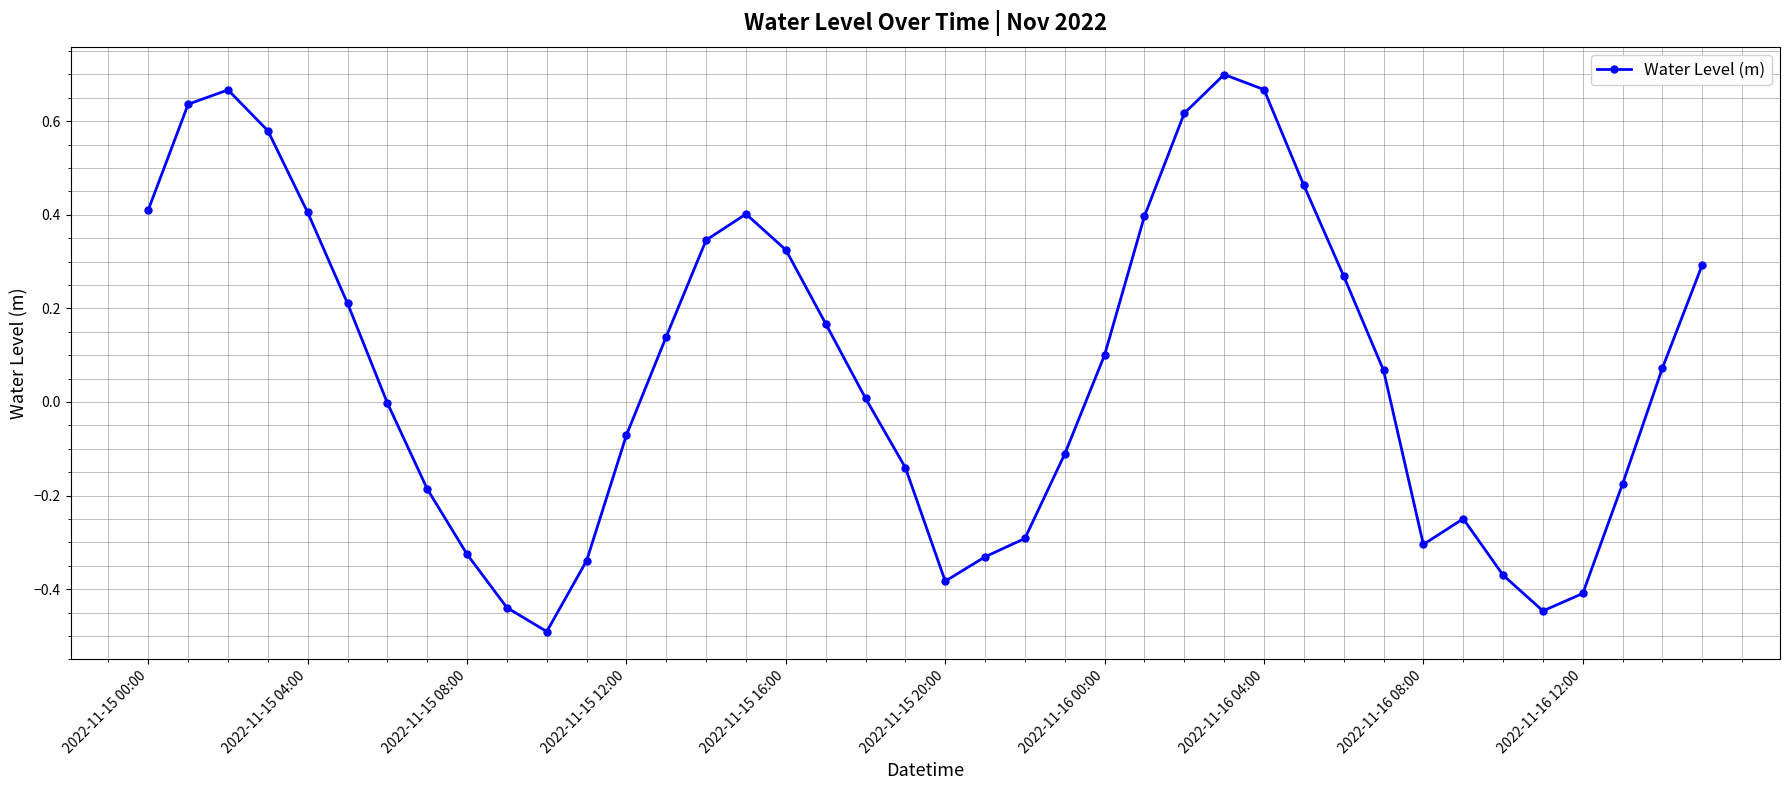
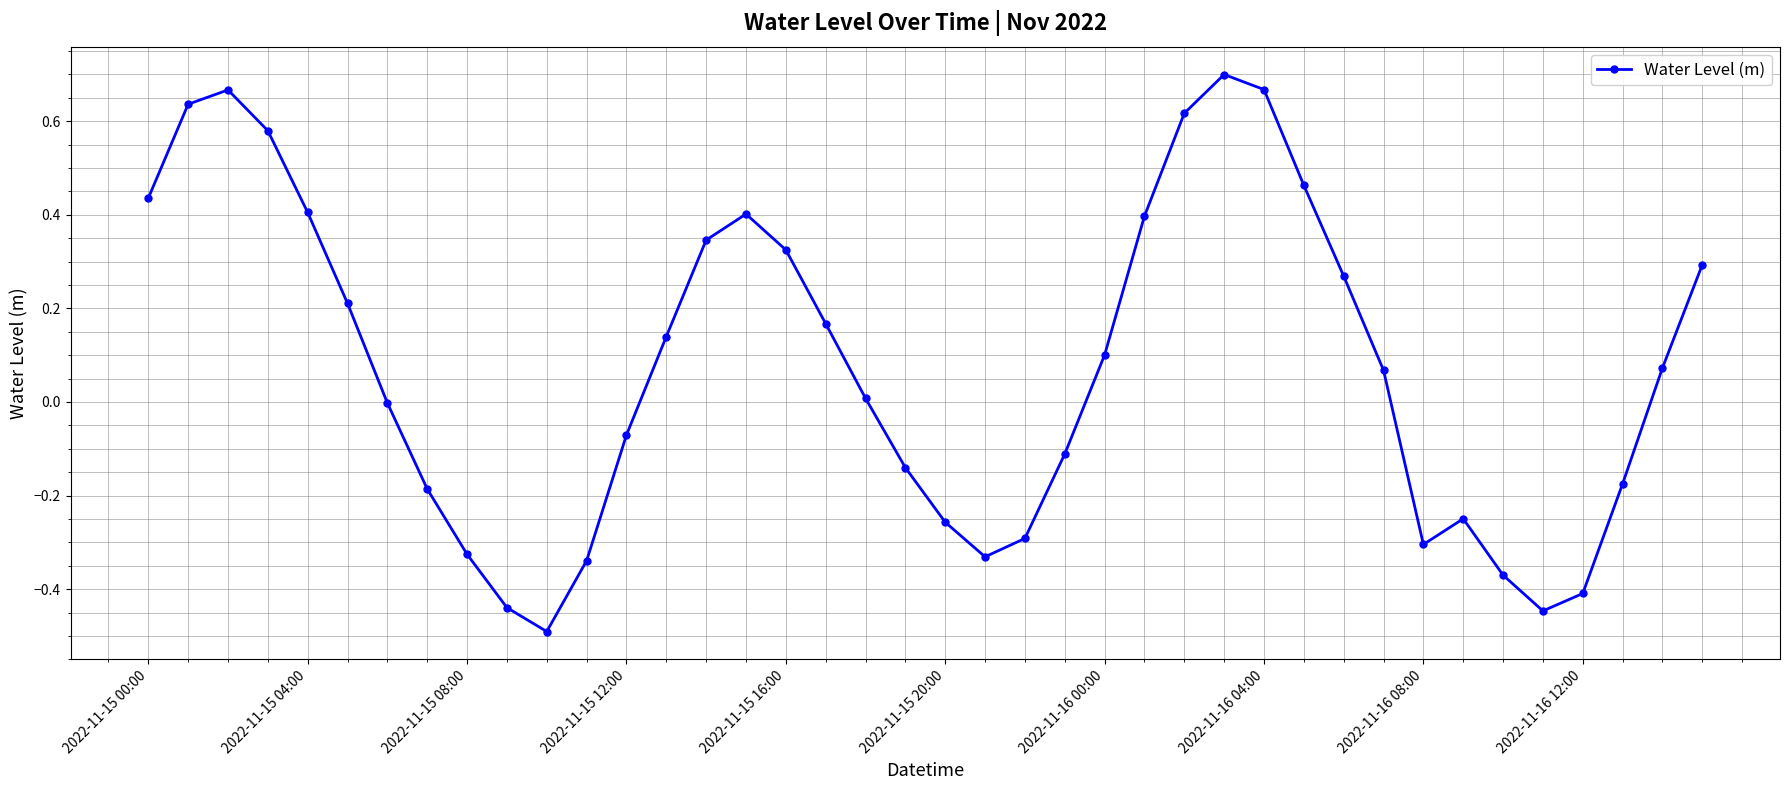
  {
-   "2022-11-15 00:00": 0.41,
+   "2022-11-15 00:00": 0.44,
    "2022-11-15 04:00": 0.40,
    "2022-11-15 08:00": -0.33,
    "2022-11-15 12:00": -0.07,
    "2022-11-15 16:00": 0.33,
-   "2022-11-15 20:00": -0.38,
+   "2022-11-15 20:00": -0.26,
    "2022-11-16 00:00": 0.10,
    "2022-11-16 04:00": 0.67,
    "2022-11-16 08:00": -0.30,
    "2022-11-16 12:00": -0.41
  }
